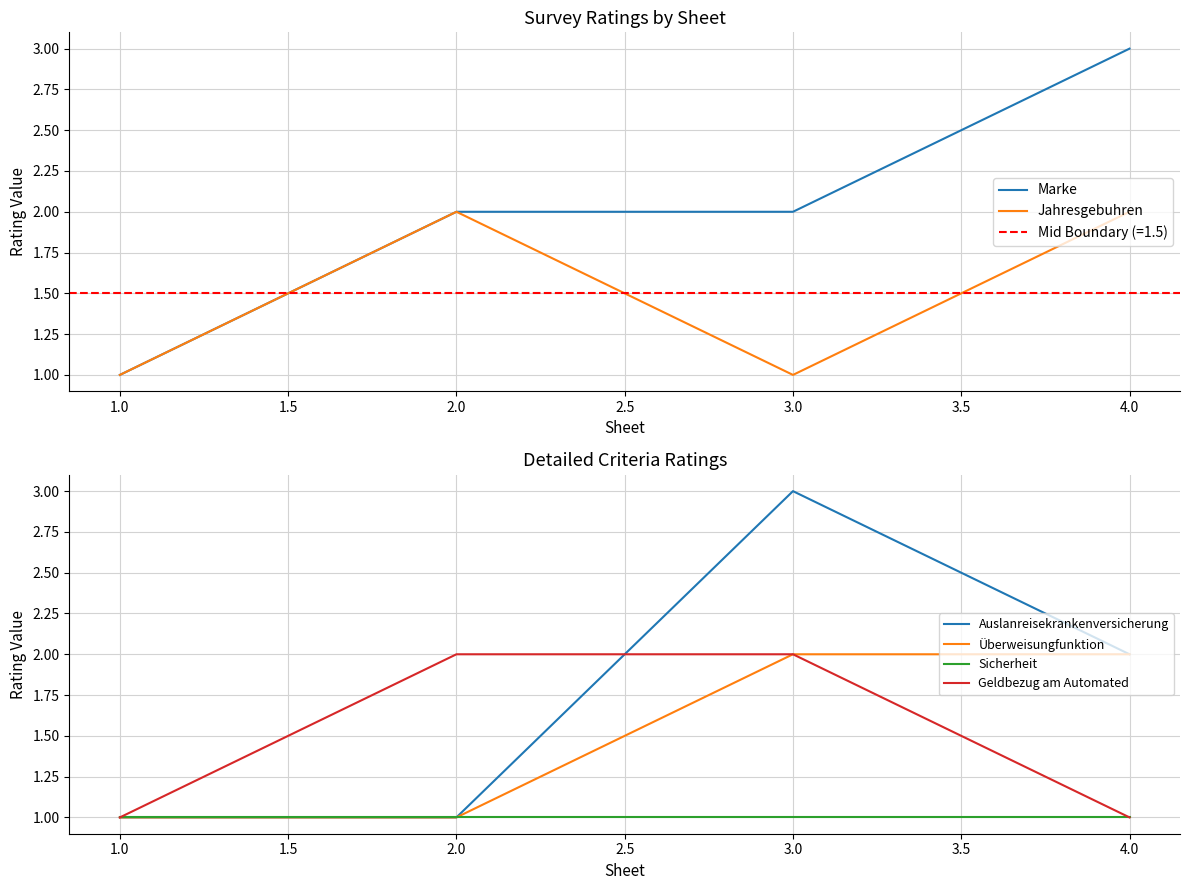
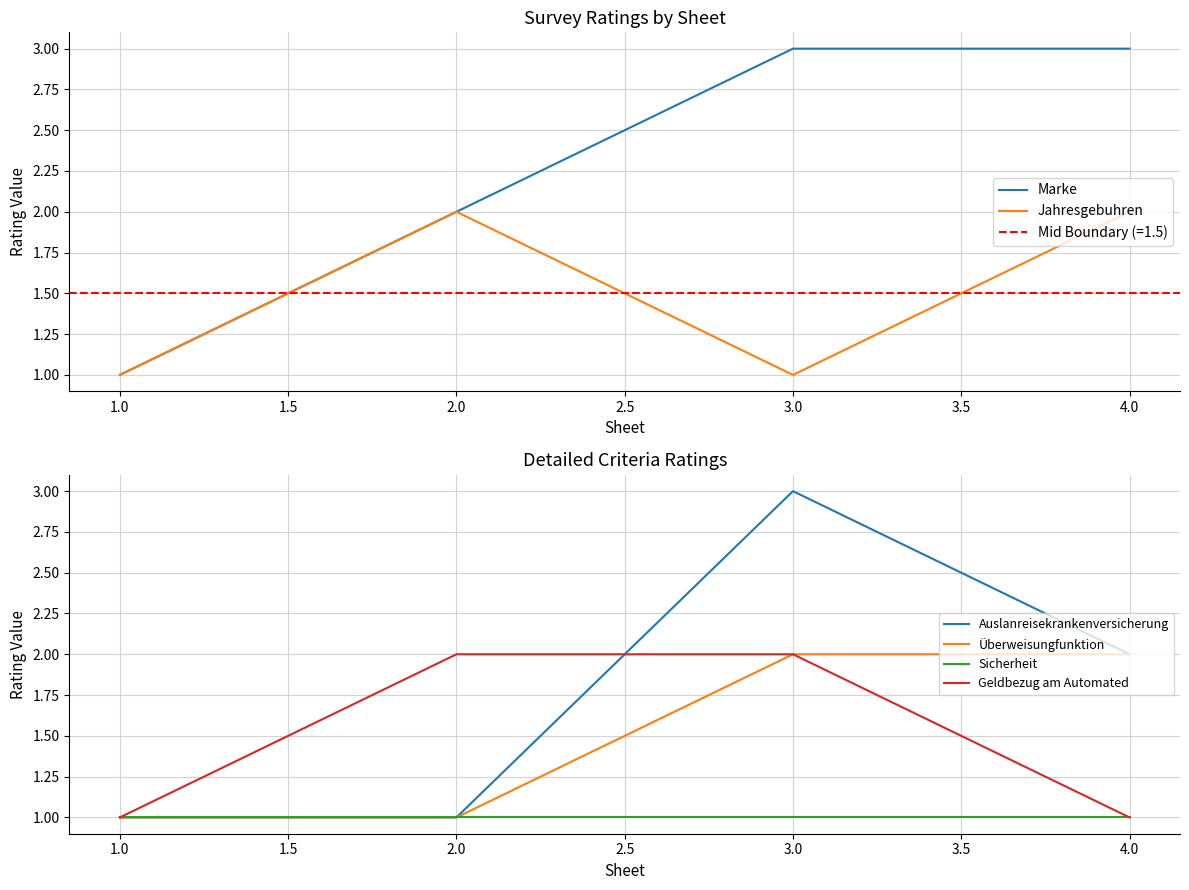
  {
    "Survey Ratings by Sheet": {
      "Marke": {
-       "3.0": 2,
+       "3.0": 3,
        "4.0": 3
      },
      "Jahresgebuhren": {
        "3.0": 1
      }
    },
    "Detailed Criteria Ratings": {
      "Auslanreisekrankenversicherung": {
        "3.0": 3.00
      },
      "Sicherheit": {
        "3.0": 1.00
      },
      "Geldbezug am Automated": {
        "2.0": 2.00
      }
    }
  }
